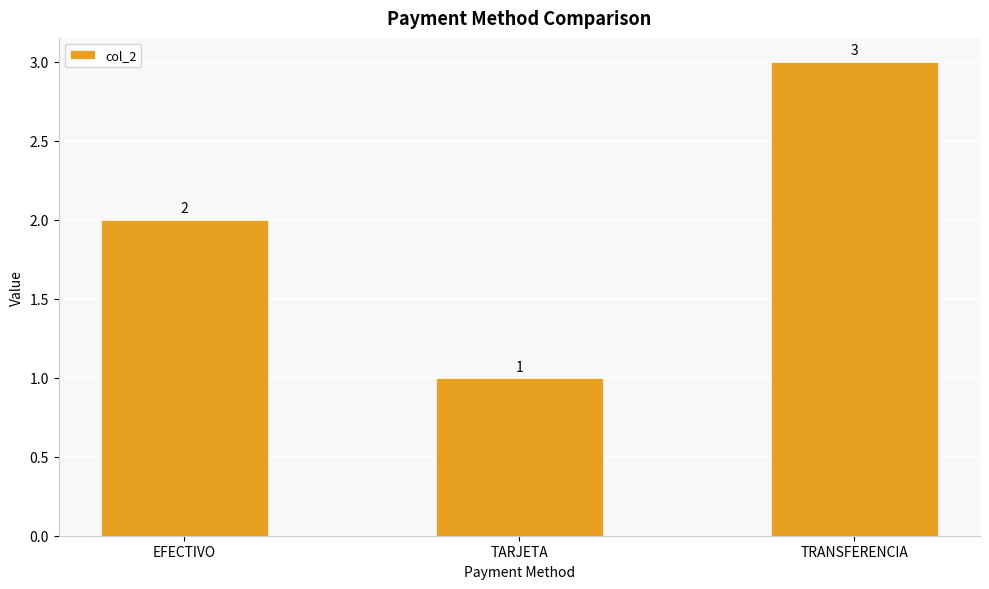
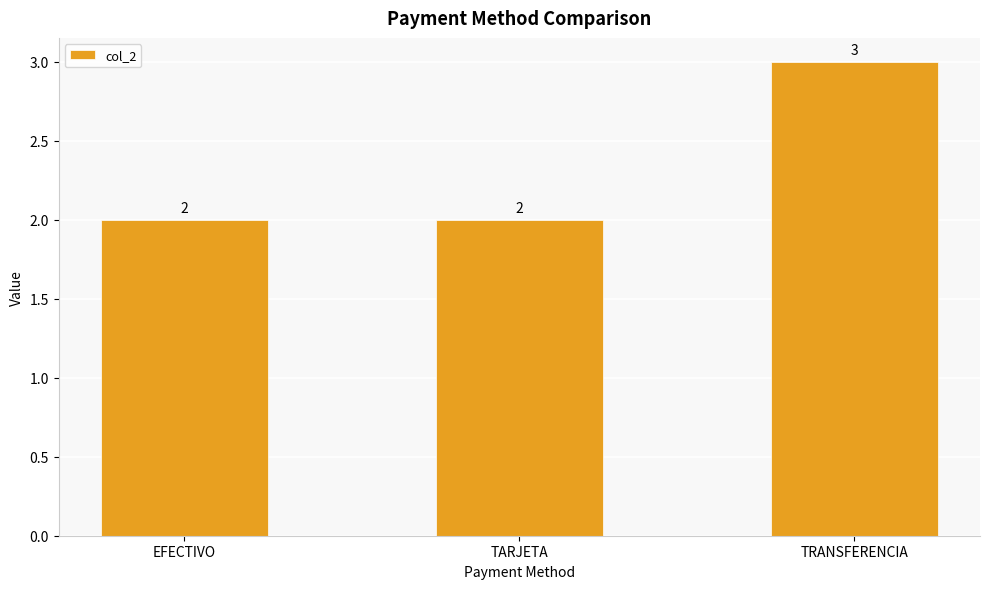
  {
    "EFECTIVO": 2,
-   "TARJETA": 1,
+   "TARJETA": 2,
    "TRANSFERENCIA": 3
  }
